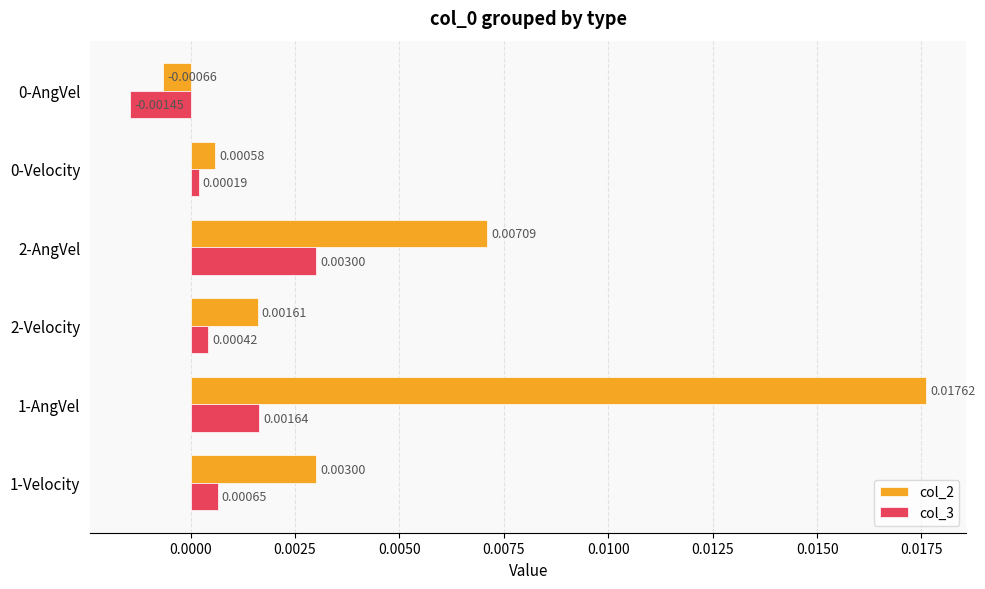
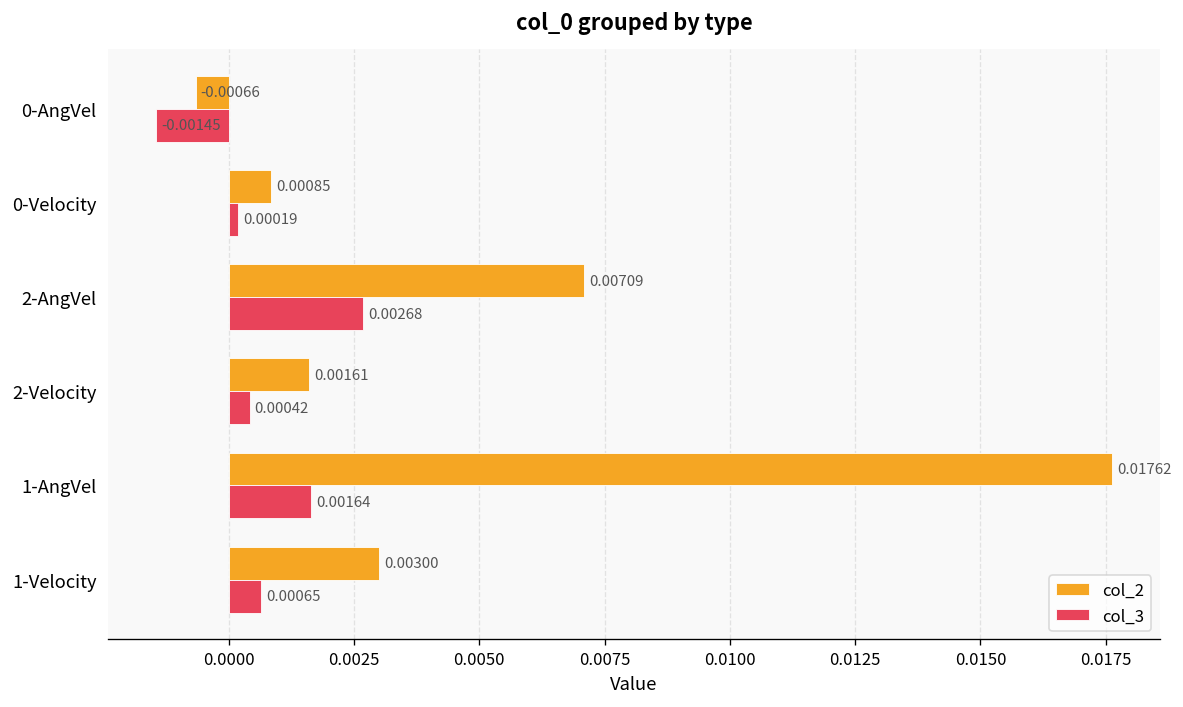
  {
    "col_2": {
      "0-AngVel": -0.00066,
-     "0-Velocity": 0.00058,
+     "0-Velocity": 0.00085,
      "2-AngVel": 0.00709,
      "2-Velocity": 0.00161,
      "1-AngVel": 0.01762,
      "1-Velocity": 0.00300
    },
    "col_3": {
      "0-AngVel": -0.00145,
      "0-Velocity": 0.00019,
-     "2-AngVel": 0.00300,
+     "2-AngVel": 0.00268,
      "2-Velocity": 0.00042,
      "1-AngVel": 0.00164,
      "1-Velocity": 0.00065
    }
  }
